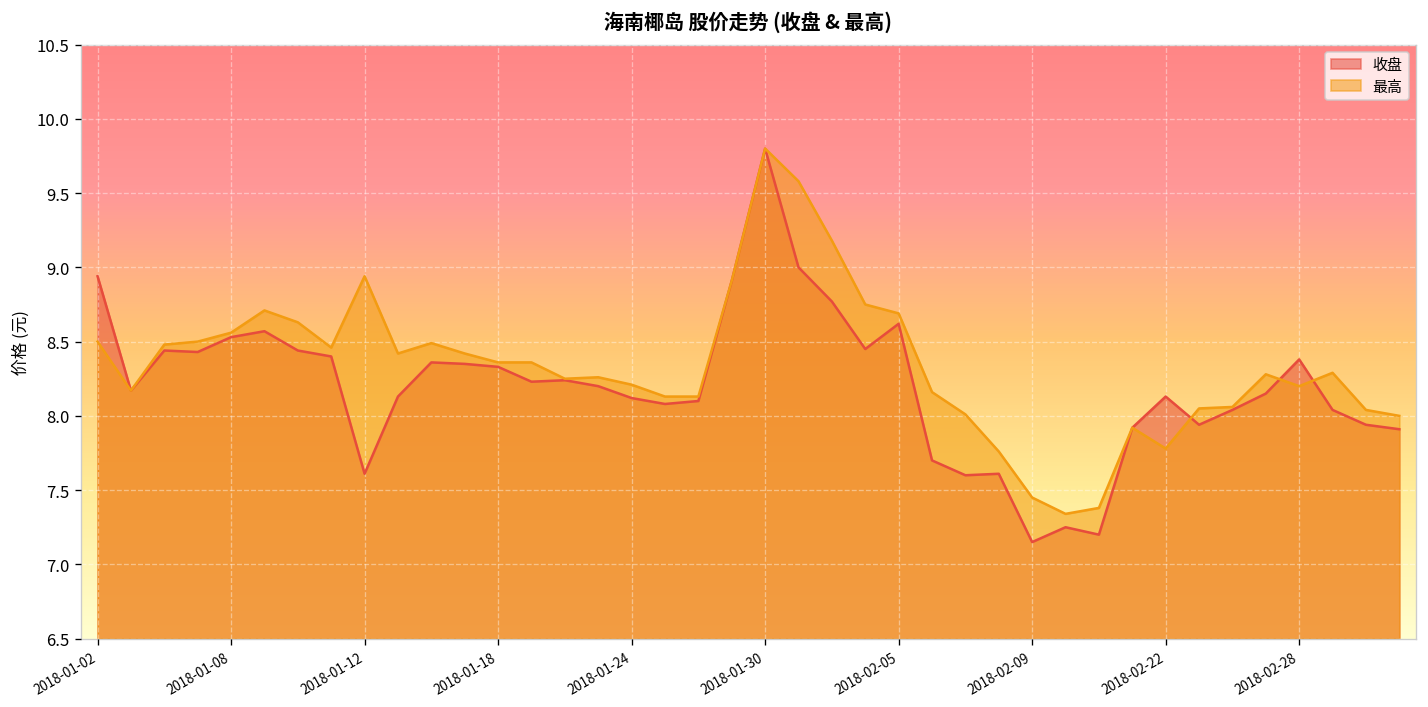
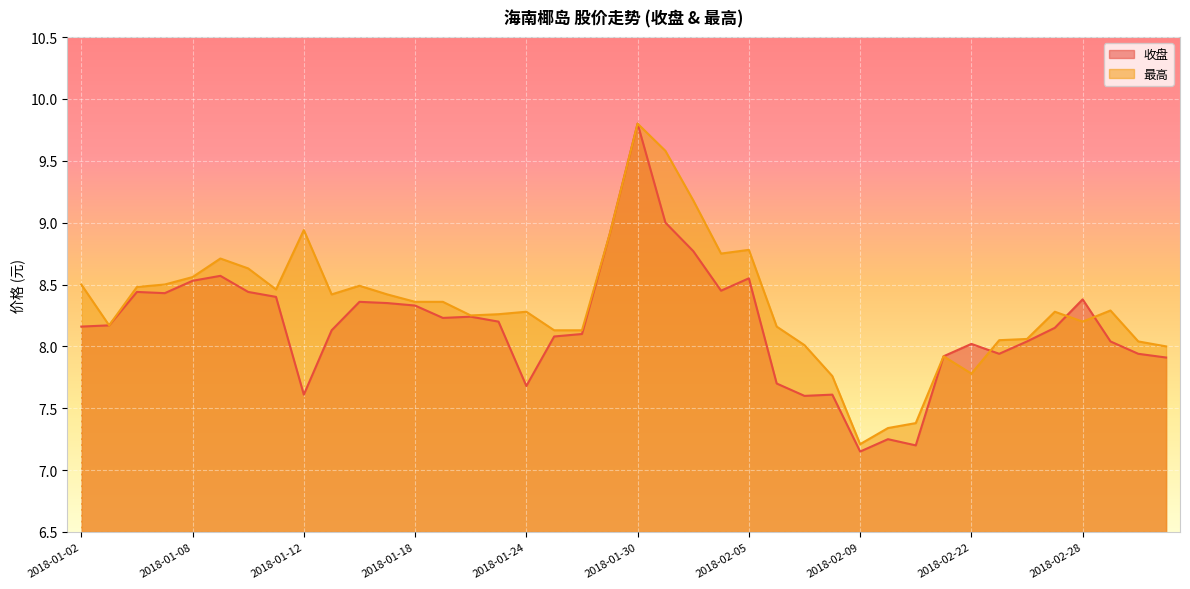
  {
    "收盘": {
-     "2018-01-02": 8.94,
+     "2018-01-02": 8.16,
      "2018-01-08": 8.53,
      "2018-01-12": 7.61,
      "2018-01-18": 8.33,
-     "2018-01-24": 8.12,
-     "2018-02-05": 8.62,
+     "2018-01-24": 7.68,
+     "2018-02-05": 8.55,
      "2018-02-09": 7.15,
-     "2018-02-22": 8.13,
+     "2018-02-22": 8.02,
      "2018-02-28": 8.38
    },
    "最高": {
      "2018-01-02": 8.50,
      "2018-01-08": 8.56,
      "2018-01-12": 8.94,
      "2018-01-18": 8.36,
-     "2018-01-24": 8.21,
-     "2018-02-05": 8.69,
-     "2018-02-09": 7.45,
+     "2018-01-24": 8.28,
+     "2018-02-05": 8.78,
+     "2018-02-09": 7.21,
      "2018-02-22": 7.78,
      "2018-02-28": 8.20
    }
  }
